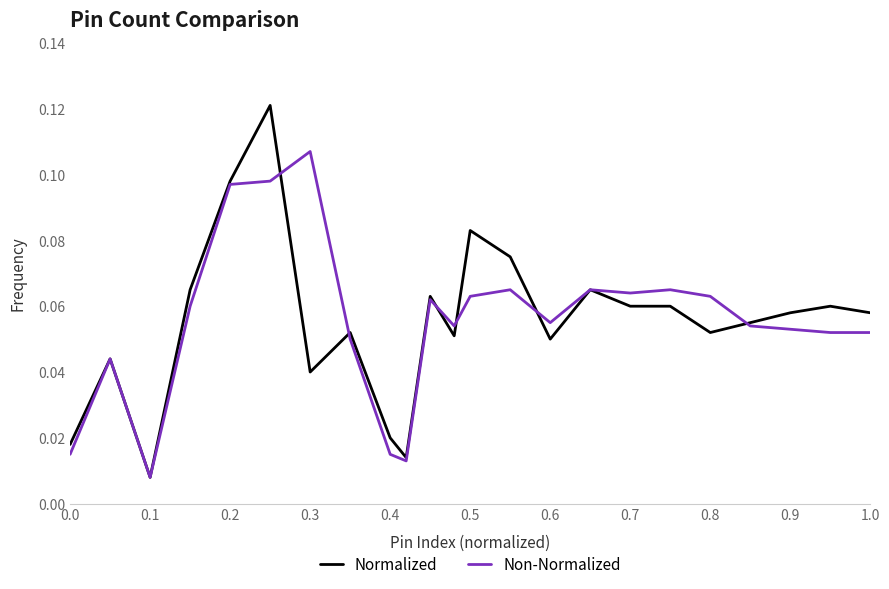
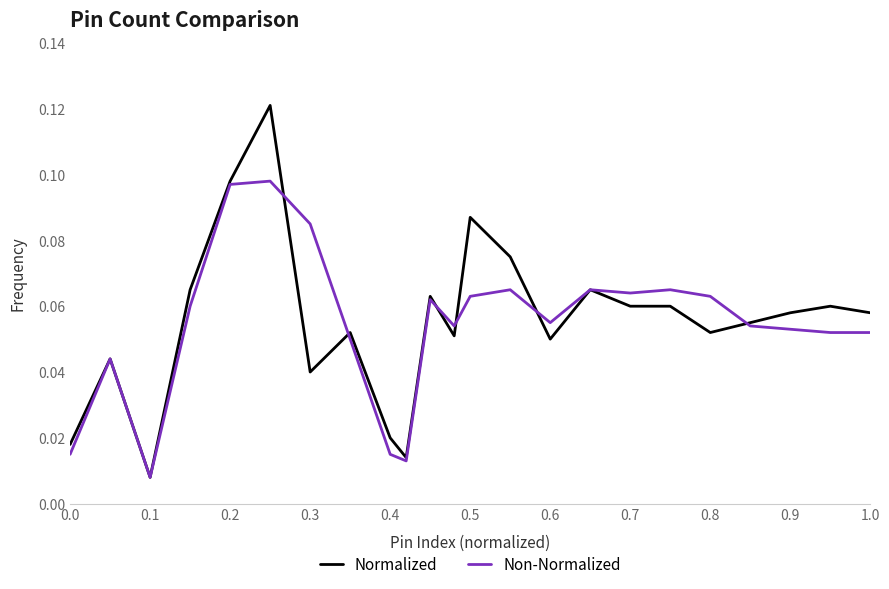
  {
    "Normalized": {
      "0.0": 0.018,
      "0.2": 0.098,
      "0.3": 0.040,
      "0.4": 0.020,
-     "0.5": 0.083,
+     "0.5": 0.087,
      "0.6": 0.050,
      "0.7": 0.060,
      "0.8": 0.052,
      "0.9": 0.058,
      "1.0": 0.058
    },
    "Non-Normalized": {
      "0.0": 0.015,
      "0.2": 0.097,
-     "0.3": 0.107,
+     "0.3": 0.085,
      "0.4": 0.015,
      "0.5": 0.063,
      "0.6": 0.055,
      "0.7": 0.064,
      "0.8": 0.063,
      "0.9": 0.053,
      "1.0": 0.052
    }
  }
